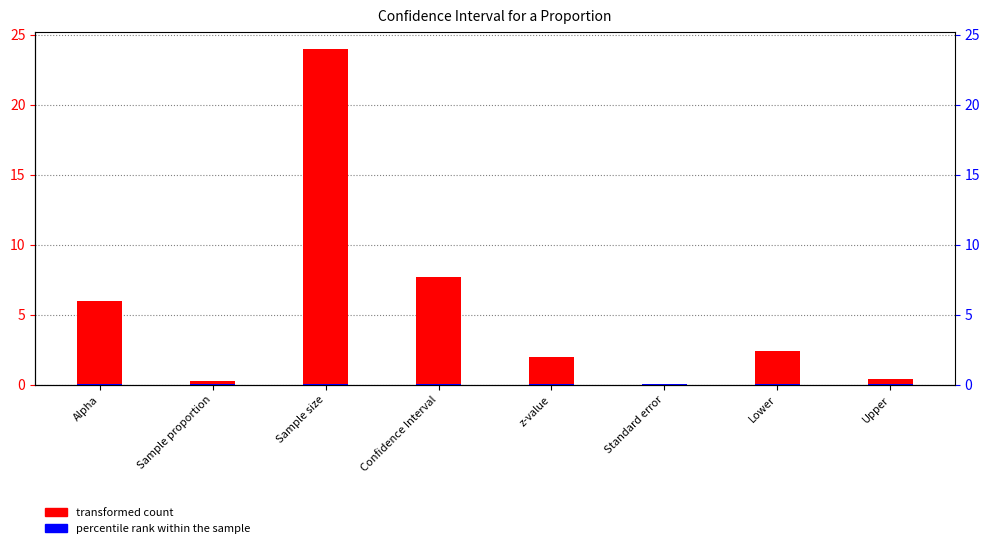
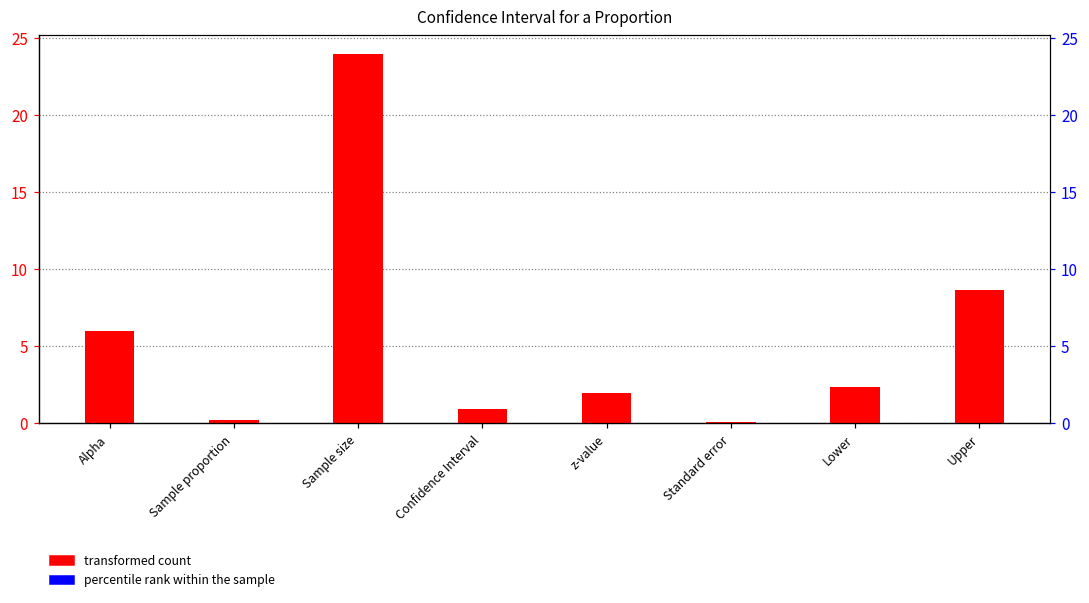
  {
    "transformed count": {
      "Alpha": 6.0,
      "Sample proportion": 0.3,
      "Sample size": 24.0,
-     "Confidence Interval": 7.7,
+     "Confidence Interval": 1.0,
      "z-value": 2.0,
      "Lower": 2.4,
-     "Upper": 0.4
+     "Upper": 8.6
    }
  }
